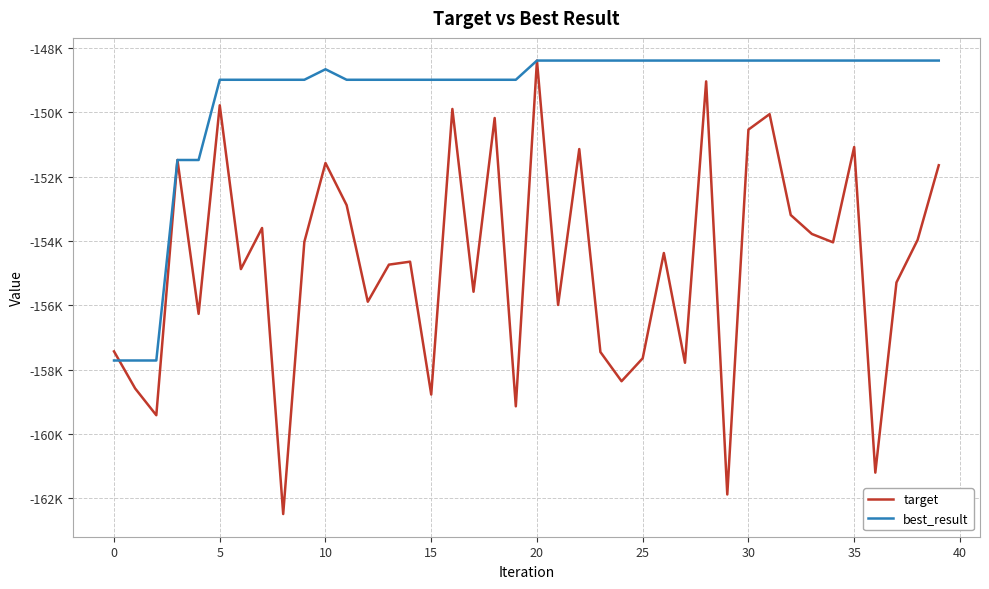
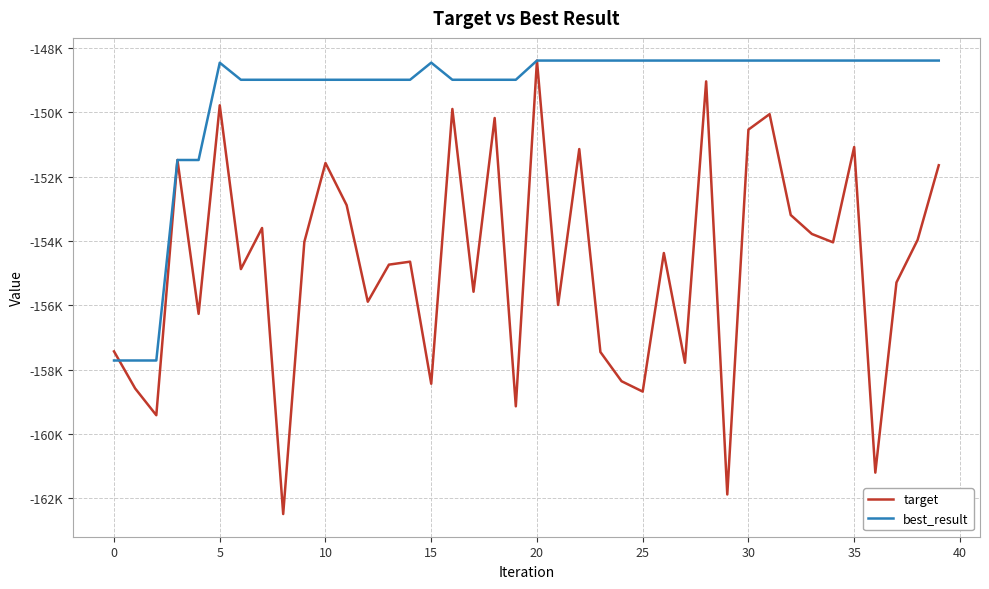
  {
    "target": {
      "0": -157400,
      "5": -149800,
      "10": -151600,
-     "15": -158800,
-     "25": -157600,
+     "15": -158400,
+     "25": -158700,
      "30": -150500,
      "35": -151100
    },
    "best_result": {
      "0": -157700,
-     "5": -149000,
-     "10": -148700,
-     "15": -149000,
+     "5": -148500,
+     "10": -149000,
+     "15": -148500,
      "25": -148400,
      "30": -148400,
      "35": -148400
    }
  }
